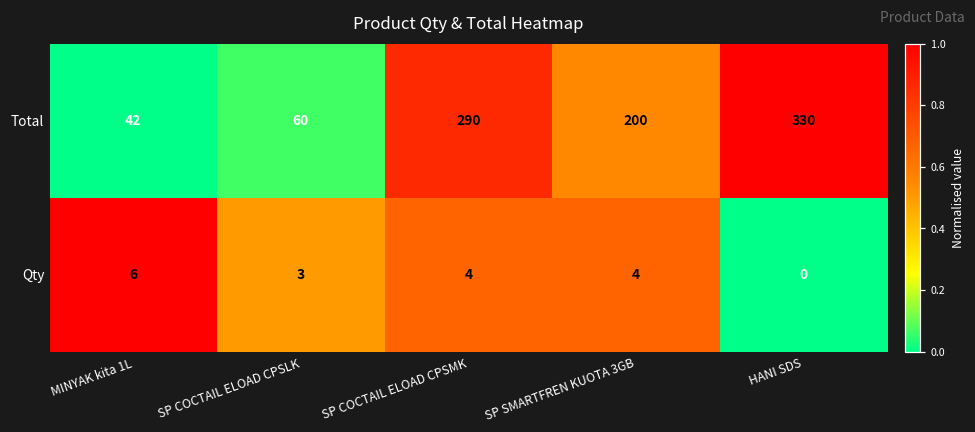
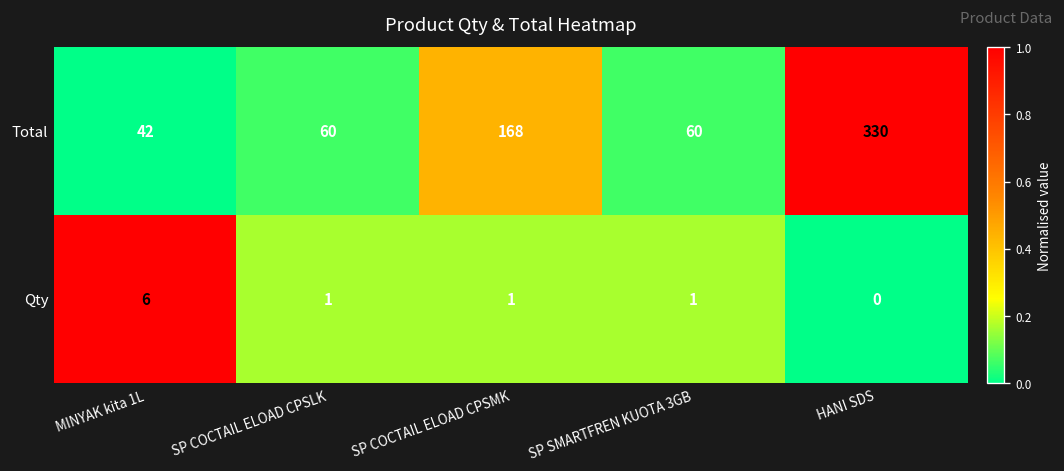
  {
    "Total": {
      "MINYAK kita 1L": 42,
      "SP COCTAIL ELOAD CPSLK": 60,
-     "SP COCTAIL ELOAD CPSMK": 290,
-     "SP SMARTFREN KUOTA 3GB": 200,
+     "SP COCTAIL ELOAD CPSMK": 168,
+     "SP SMARTFREN KUOTA 3GB": 60,
      "HANI SDS": 330
    },
    "Qty": {
      "MINYAK kita 1L": 6,
-     "SP COCTAIL ELOAD CPSLK": 3,
-     "SP COCTAIL ELOAD CPSMK": 4,
-     "SP SMARTFREN KUOTA 3GB": 4,
+     "SP COCTAIL ELOAD CPSLK": 1,
+     "SP COCTAIL ELOAD CPSMK": 1,
+     "SP SMARTFREN KUOTA 3GB": 1,
      "HANI SDS": 0
    }
  }
